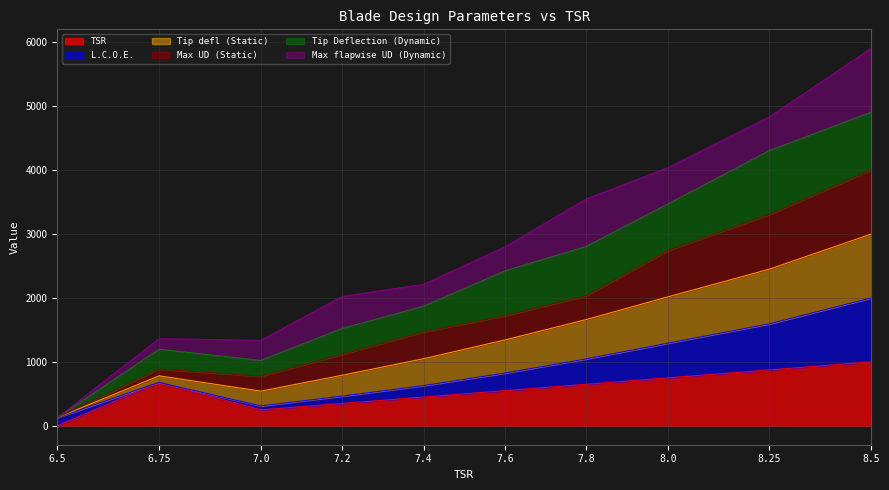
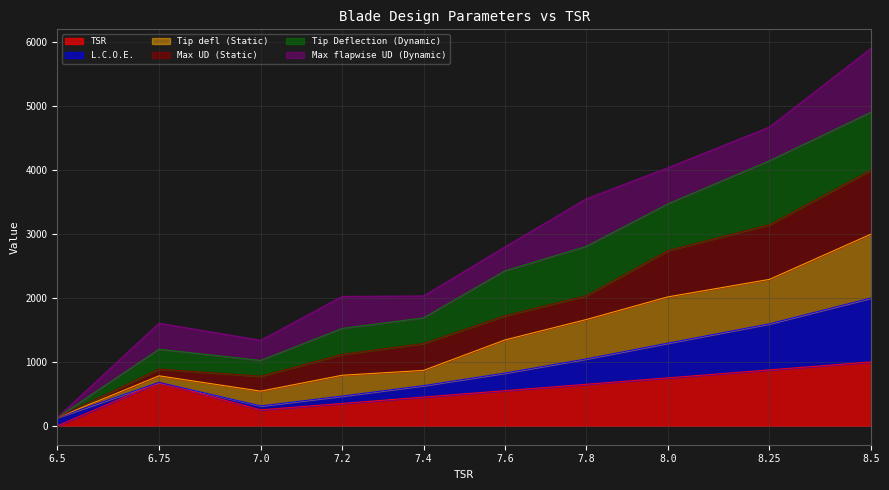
  {
    "TSR": {
      "6.5": 0,
      "7.0": 300,
      "7.2": 400,
      "7.4": 500,
      "7.6": 500,
      "7.8": 600,
      "8.0": 800,
      "8.25": 900,
      "8.5": 1000
    },
    "L.C.O.E.": {
      "7.0": 100,
      "7.2": 100,
      "7.4": 200,
      "7.6": 300,
      "7.8": 400,
      "8.0": 500,
      "8.25": 700,
      "8.5": 1000
    },
    "Tip defl (Static)": {
      "6.75": 100,
      "7.0": 200,
      "7.2": 300,
-     "7.4": 400,
+     "7.4": 200,
      "7.6": 500,
      "7.8": 600,
      "8.0": 700,
-     "8.25": 900,
+     "8.25": 700,
      "8.5": 1000
    },
    "Max UD (Static)": {
      "6.75": 100,
      "7.0": 200,
      "7.2": 300,
      "7.4": 400,
      "7.6": 400,
      "7.8": 400,
      "8.0": 700,
      "8.25": 900,
      "8.5": 1000
    },
    "Tip Deflection (Dynamic)": {
      "6.75": 300,
      "7.0": 200,
      "7.2": 400,
      "7.4": 400,
      "7.6": 700,
      "7.8": 800,
      "8.0": 700,
      "8.25": 1000,
      "8.5": 900
    },
    "Max flapwise UD (Dynamic)": {
-     "6.75": 200,
+     "6.75": 400,
      "7.0": 300,
      "7.2": 500,
      "7.4": 300,
      "7.6": 400,
      "7.8": 700,
      "8.0": 600,
      "8.25": 500,
      "8.5": 1000
    }
  }
